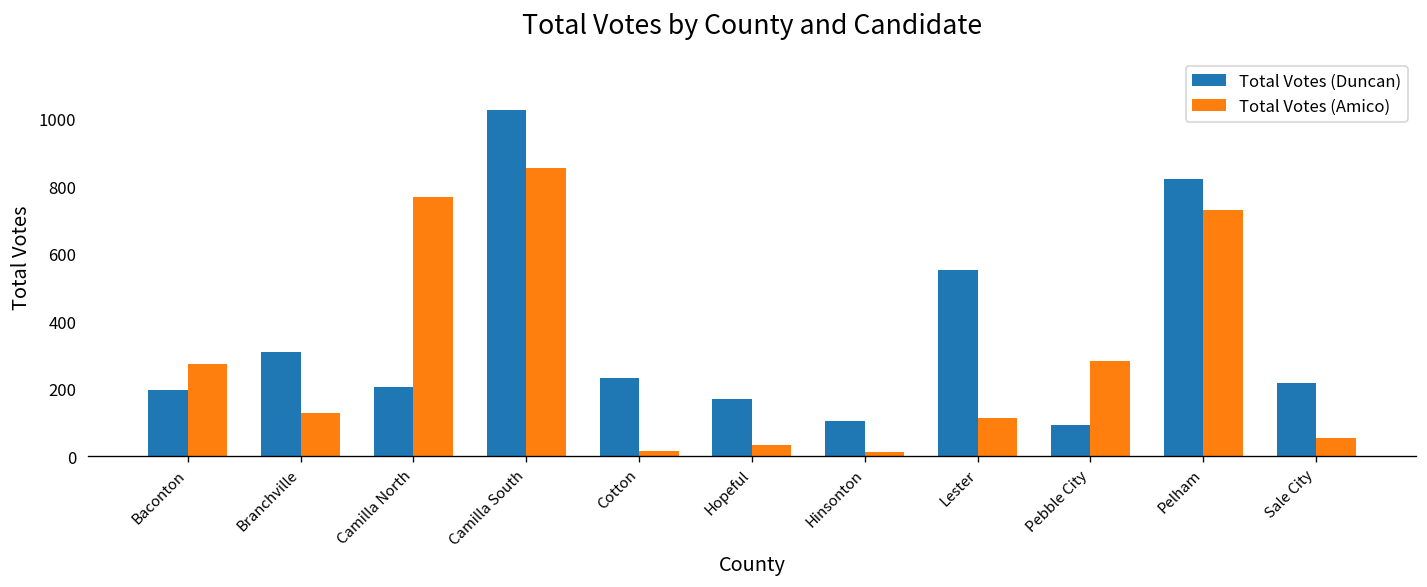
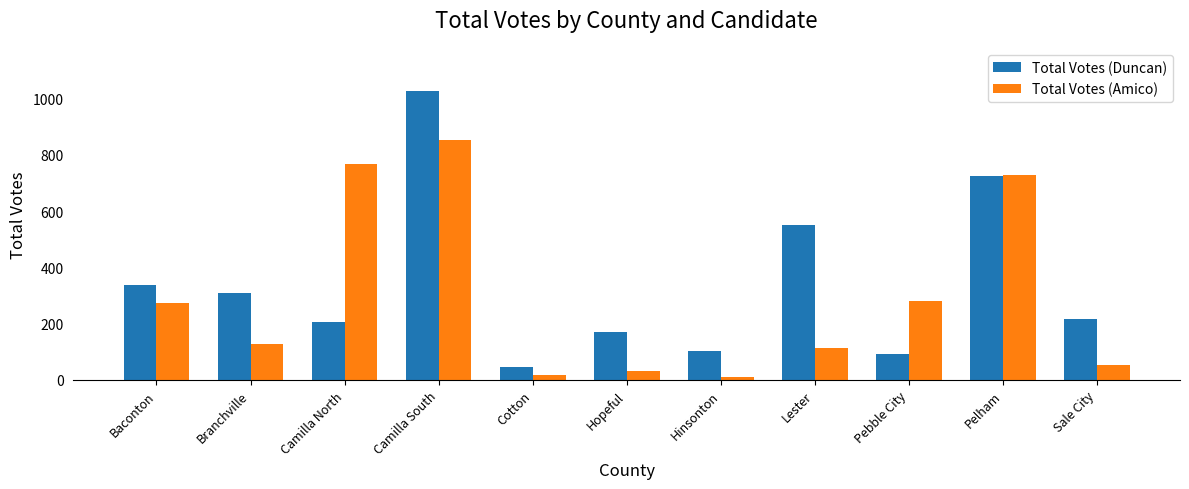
  {
    "Total Votes (Duncan)": {
-     "Baconton": 200,
+     "Baconton": 340,
      "Branchville": 310,
      "Camilla North": 210,
      "Camilla South": 1030,
-     "Cotton": 230,
+     "Cotton": 50,
      "Hopeful": 170,
      "Hinsonton": 100,
      "Lester": 550,
      "Pebble City": 90,
-     "Pelham": 820,
+     "Pelham": 730,
      "Sale City": 220
    },
    "Total Votes (Amico)": {
      "Baconton": 270,
      "Branchville": 130,
      "Camilla North": 770,
      "Camilla South": 850,
      "Cotton": 20,
      "Hopeful": 30,
      "Hinsonton": 10,
      "Lester": 110,
      "Pebble City": 280,
      "Pelham": 730,
      "Sale City": 50
    }
  }
